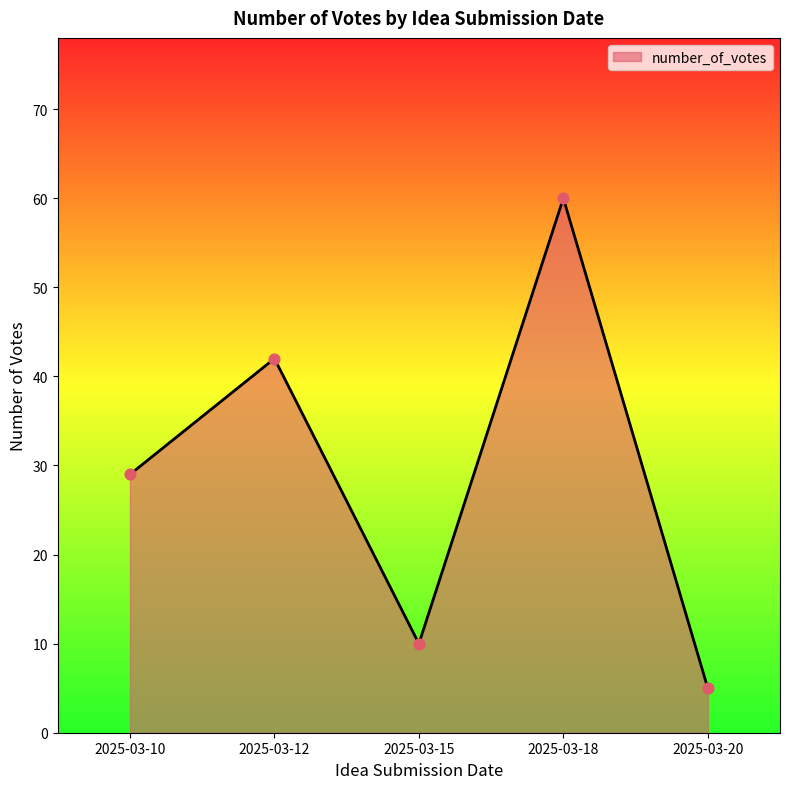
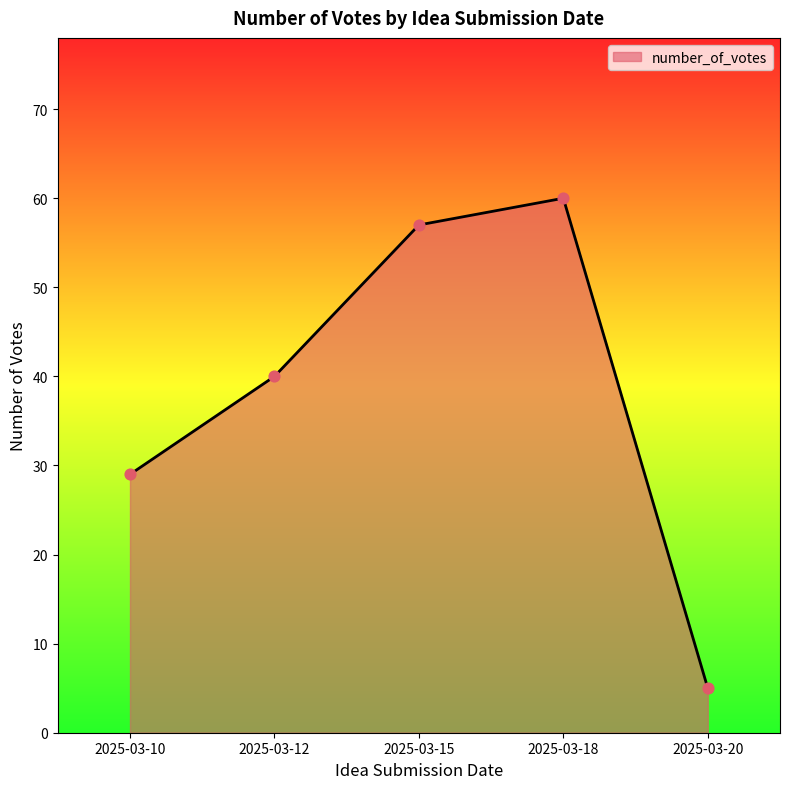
  {
    "2025-03-10": 29,
-   "2025-03-12": 42,
-   "2025-03-15": 10,
+   "2025-03-12": 40,
+   "2025-03-15": 57,
    "2025-03-18": 60,
    "2025-03-20": 5
  }
